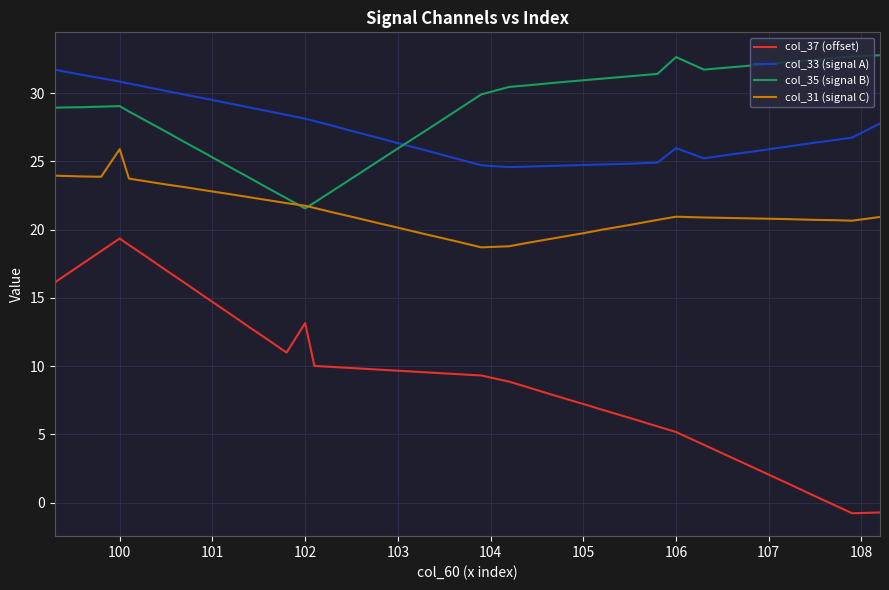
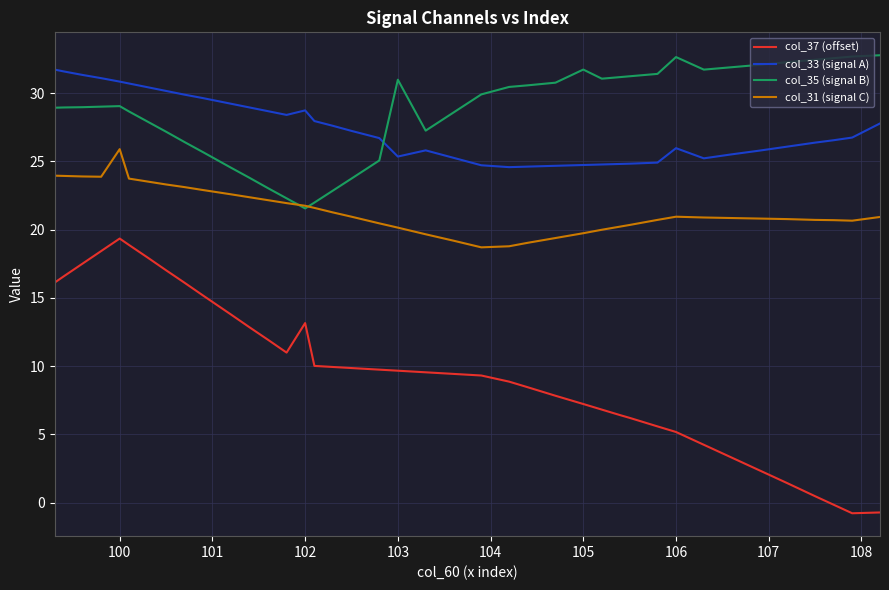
  {
    "col_37 (offset)": {
      "100": 19.4,
      "102": 13.2,
      "103": 9.7,
      "105": 7.2,
      "106": 5.2
    },
    "col_33 (signal A)": {
      "100": 30.9,
-     "102": 28.1,
-     "103": 26.3,
+     "102": 28.7,
+     "103": 25.4,
      "105": 24.7,
      "106": 26.0
    },
    "col_35 (signal B)": {
      "100": 29.1,
      "102": 21.6,
-     "103": 26.0,
-     "105": 30.9,
+     "103": 31.0,
+     "105": 31.7,
      "106": 32.7
    },
    "col_31 (signal C)": {
      "100": 25.9,
      "102": 21.8,
      "103": 20.2,
      "105": 19.7,
      "106": 21.0
    }
  }
